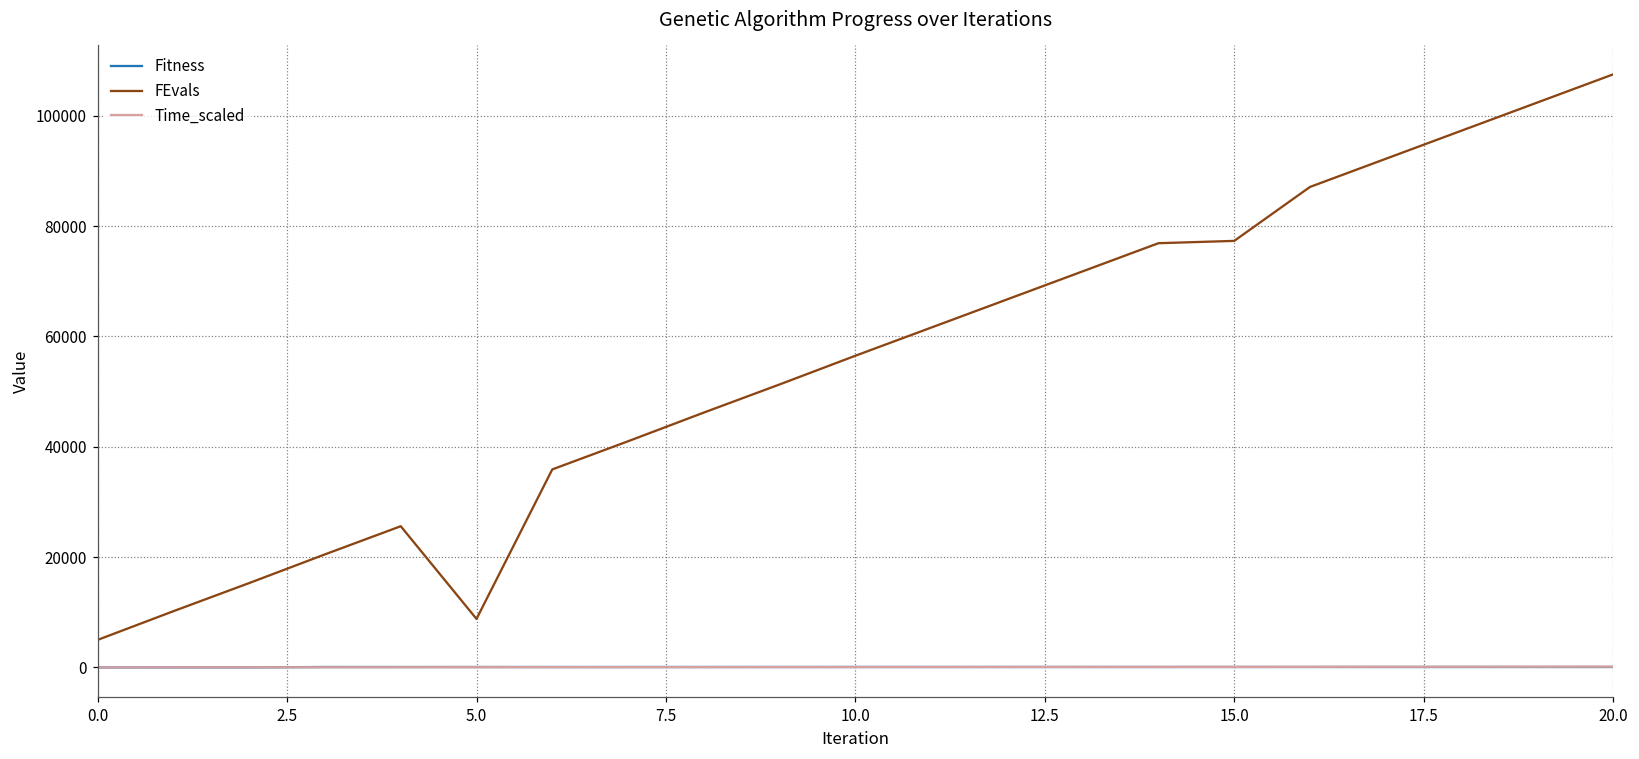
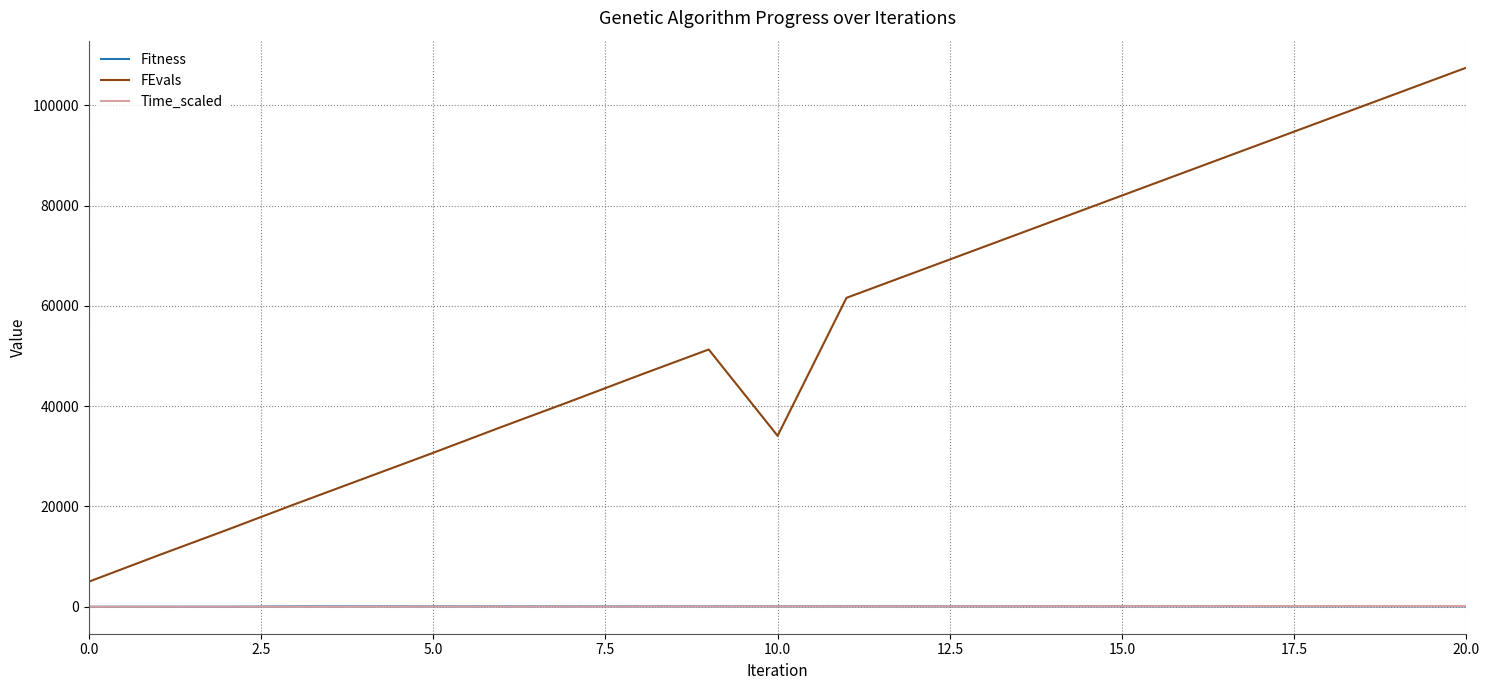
  {
    "FEvals": {
      "0.0": 5000,
-     "5.0": 9000,
-     "10.0": 57000,
-     "15.0": 77000,
+     "5.0": 31000,
+     "10.0": 34000,
+     "15.0": 82000,
      "20.0": 108000
    }
  }
